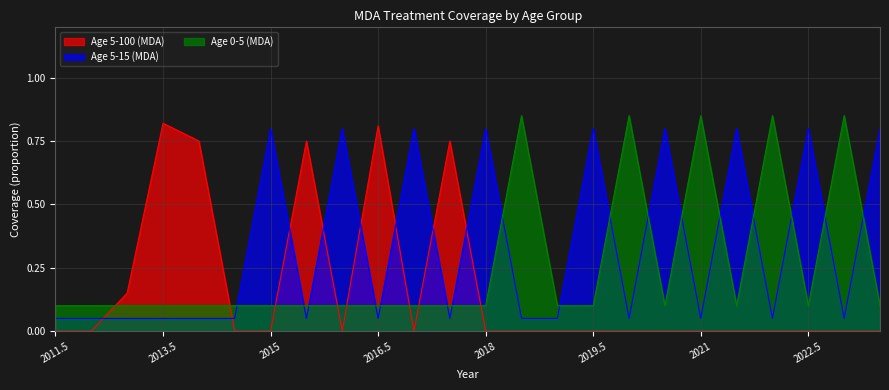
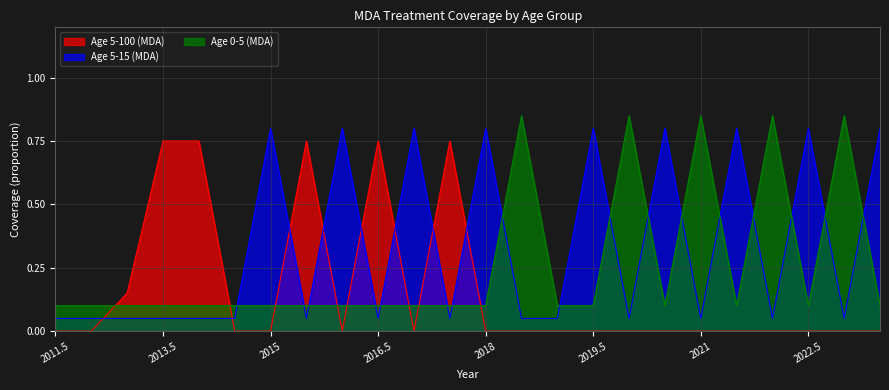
  {
    "Age 5-100 (MDA)": {
      "2011.5": 0.00,
-     "2013.5": 0.82,
+     "2013.5": 0.75,
      "2015": 0.00,
-     "2016.5": 0.81,
+     "2016.5": 0.75,
      "2018": 0.00,
      "2019.5": 0.00,
      "2021": 0.00,
      "2022.5": 0.00
    },
    "Age 5-15 (MDA)": {
      "2011.5": 0.05,
      "2013.5": 0.05,
      "2015": 0.80,
      "2016.5": 0.05,
      "2018": 0.80,
      "2019.5": 0.80,
      "2021": 0.05,
      "2022.5": 0.80
    },
    "Age 0-5 (MDA)": {
      "2011.5": 0.10,
      "2013.5": 0.10,
      "2015": 0.10,
      "2016.5": 0.10,
      "2018": 0.10,
      "2019.5": 0.10,
      "2021": 0.85,
      "2022.5": 0.10
    }
  }
